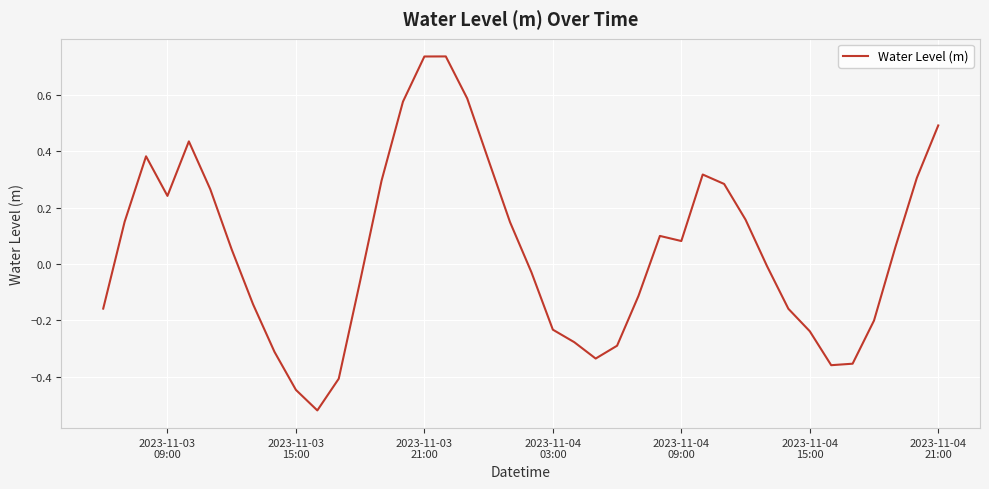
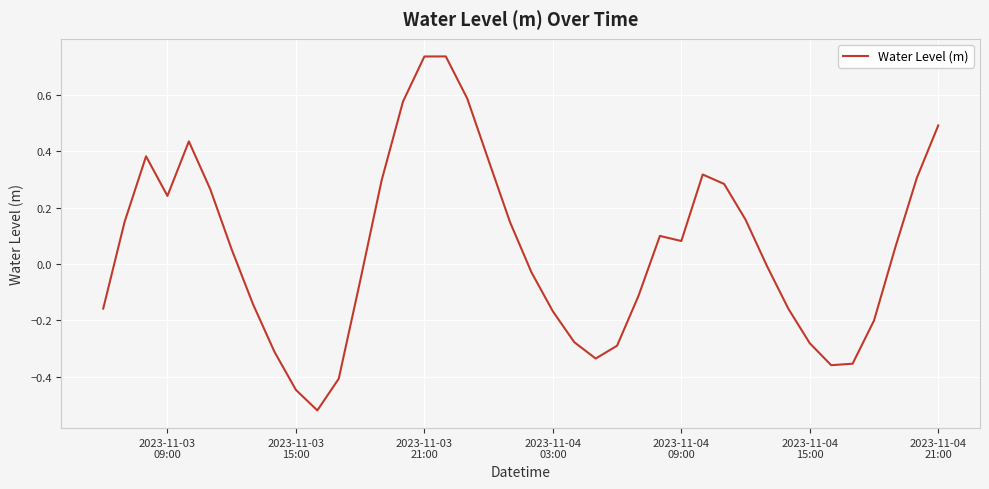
  {
    "2023-11-03 09:00": 0.24,
    "2023-11-03 15:00": -0.45,
    "2023-11-03 21:00": 0.74,
-   "2023-11-04 03:00": -0.23,
+   "2023-11-04 03:00": -0.17,
    "2023-11-04 09:00": 0.08,
-   "2023-11-04 15:00": -0.24,
+   "2023-11-04 15:00": -0.28,
    "2023-11-04 21:00": 0.49
  }
